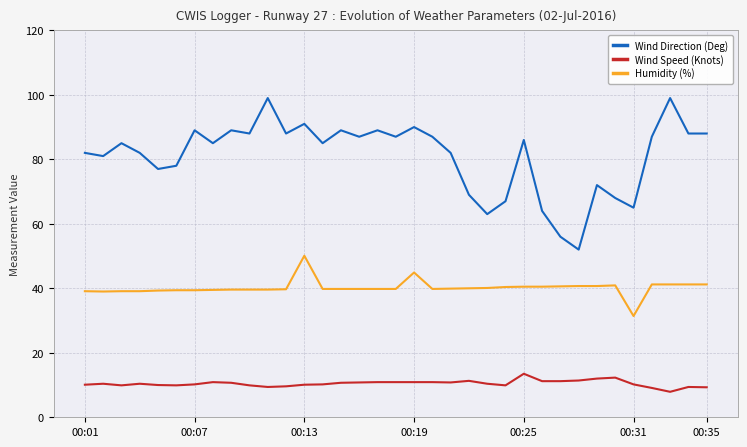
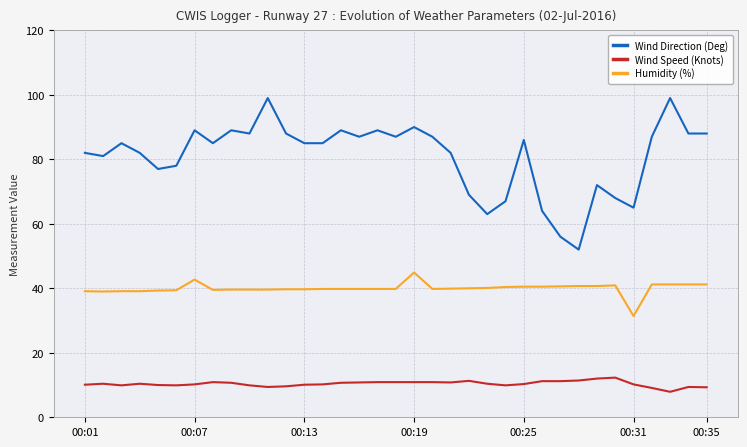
  {
    "Wind Direction (Deg)": {
      "00:01": 82,
      "00:07": 89,
-     "00:13": 91,
+     "00:13": 85,
      "00:19": 90,
      "00:25": 86,
      "00:31": 65,
      "00:35": 88
    },
    "Wind Speed (Knots)": {
      "00:01": 10,
      "00:07": 10,
      "00:13": 10,
      "00:19": 11,
-     "00:25": 14,
+     "00:25": 10,
      "00:31": 10,
      "00:35": 9
    },
    "Humidity (%)": {
      "00:01": 39,
-     "00:07": 39,
-     "00:13": 50,
+     "00:07": 43,
+     "00:13": 40,
      "00:19": 45,
      "00:25": 41,
      "00:31": 31,
      "00:35": 41
    }
  }
